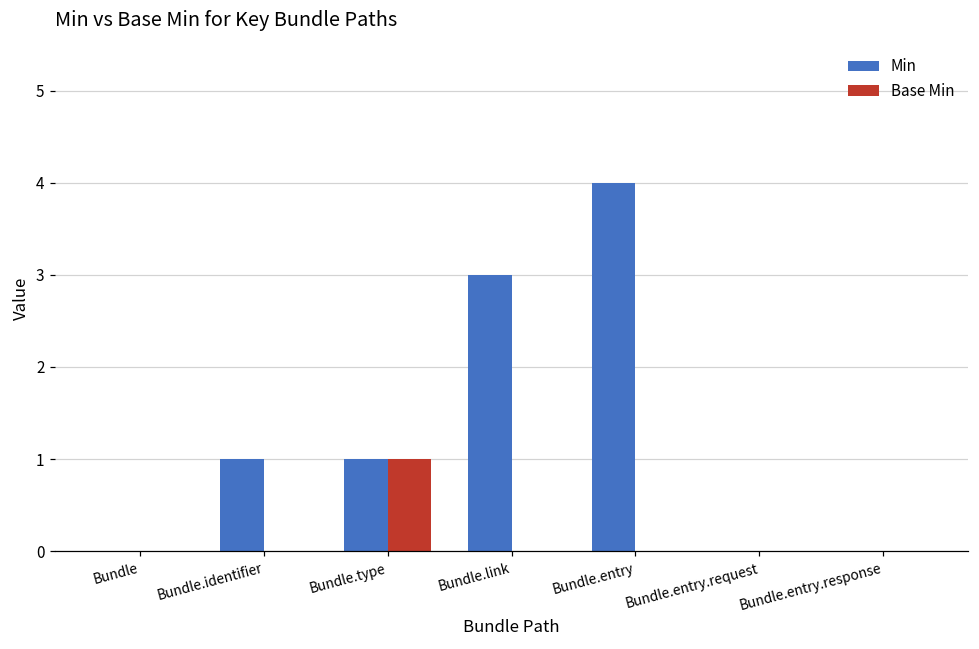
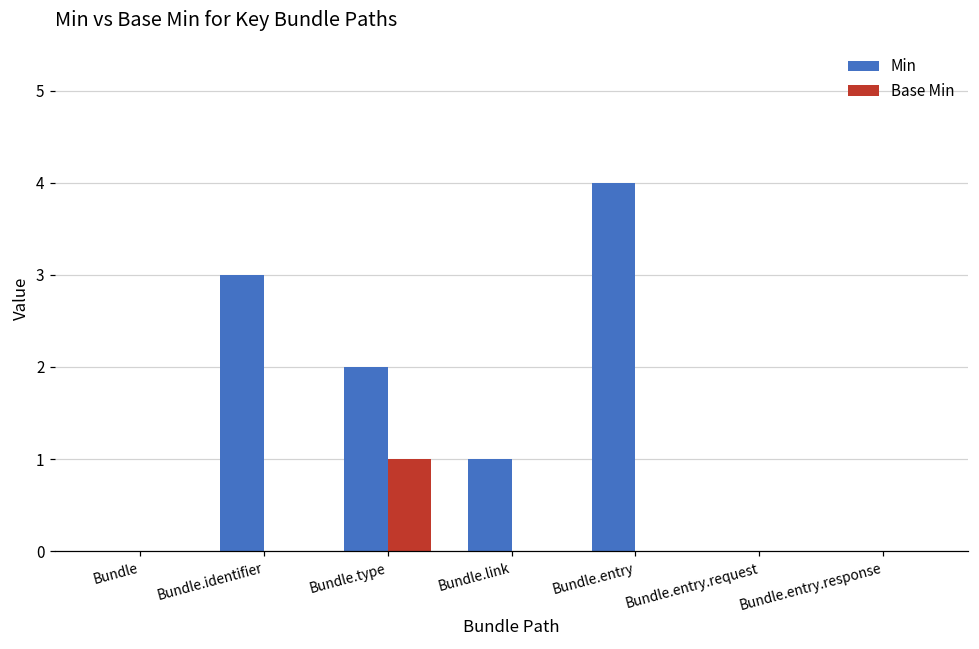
  {
    "Min": {
      "Bundle": 0,
-     "Bundle.identifier": 1,
-     "Bundle.type": 1,
-     "Bundle.link": 3,
+     "Bundle.identifier": 3,
+     "Bundle.type": 2,
+     "Bundle.link": 1,
      "Bundle.entry": 4,
      "Bundle.entry.request": 0,
      "Bundle.entry.response": 0
    },
    "Base Min": {
      "Bundle": 0,
      "Bundle.identifier": 0,
      "Bundle.type": 1,
      "Bundle.link": 0,
      "Bundle.entry": 0,
      "Bundle.entry.request": 0,
      "Bundle.entry.response": 0
    }
  }
